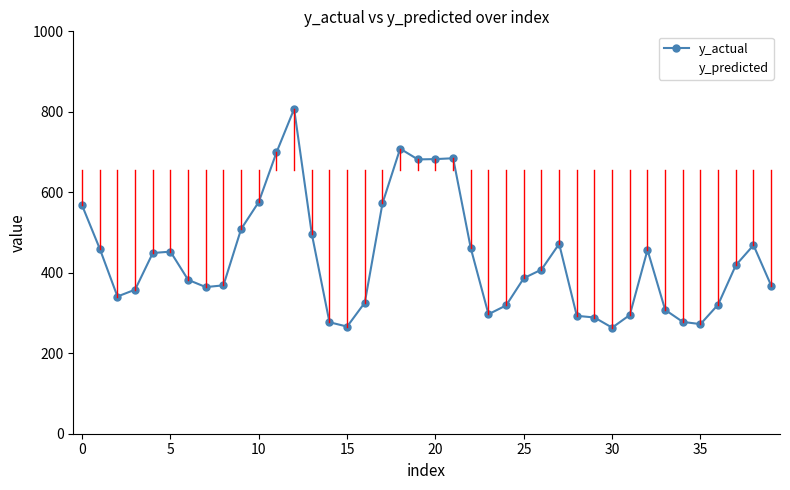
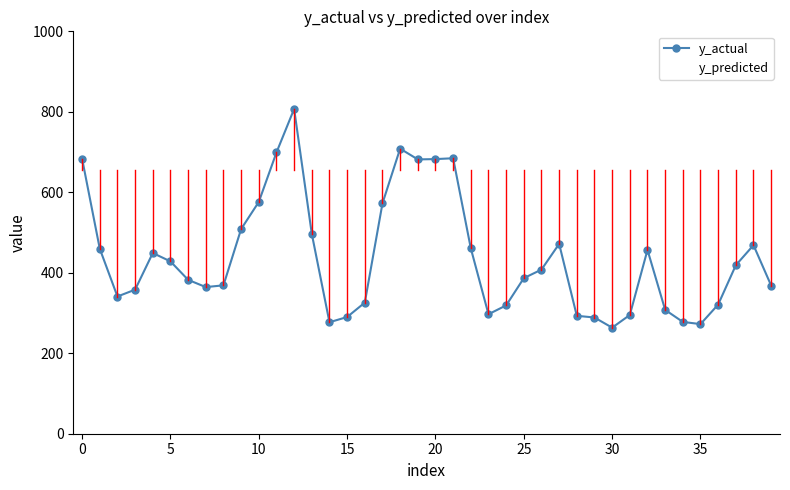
  {
    "y_actual": {
-     "0": 570,
-     "5": 450,
-     "15": 270
+     "0": 680,
+     "5": 430,
+     "15": 290
    }
  }
